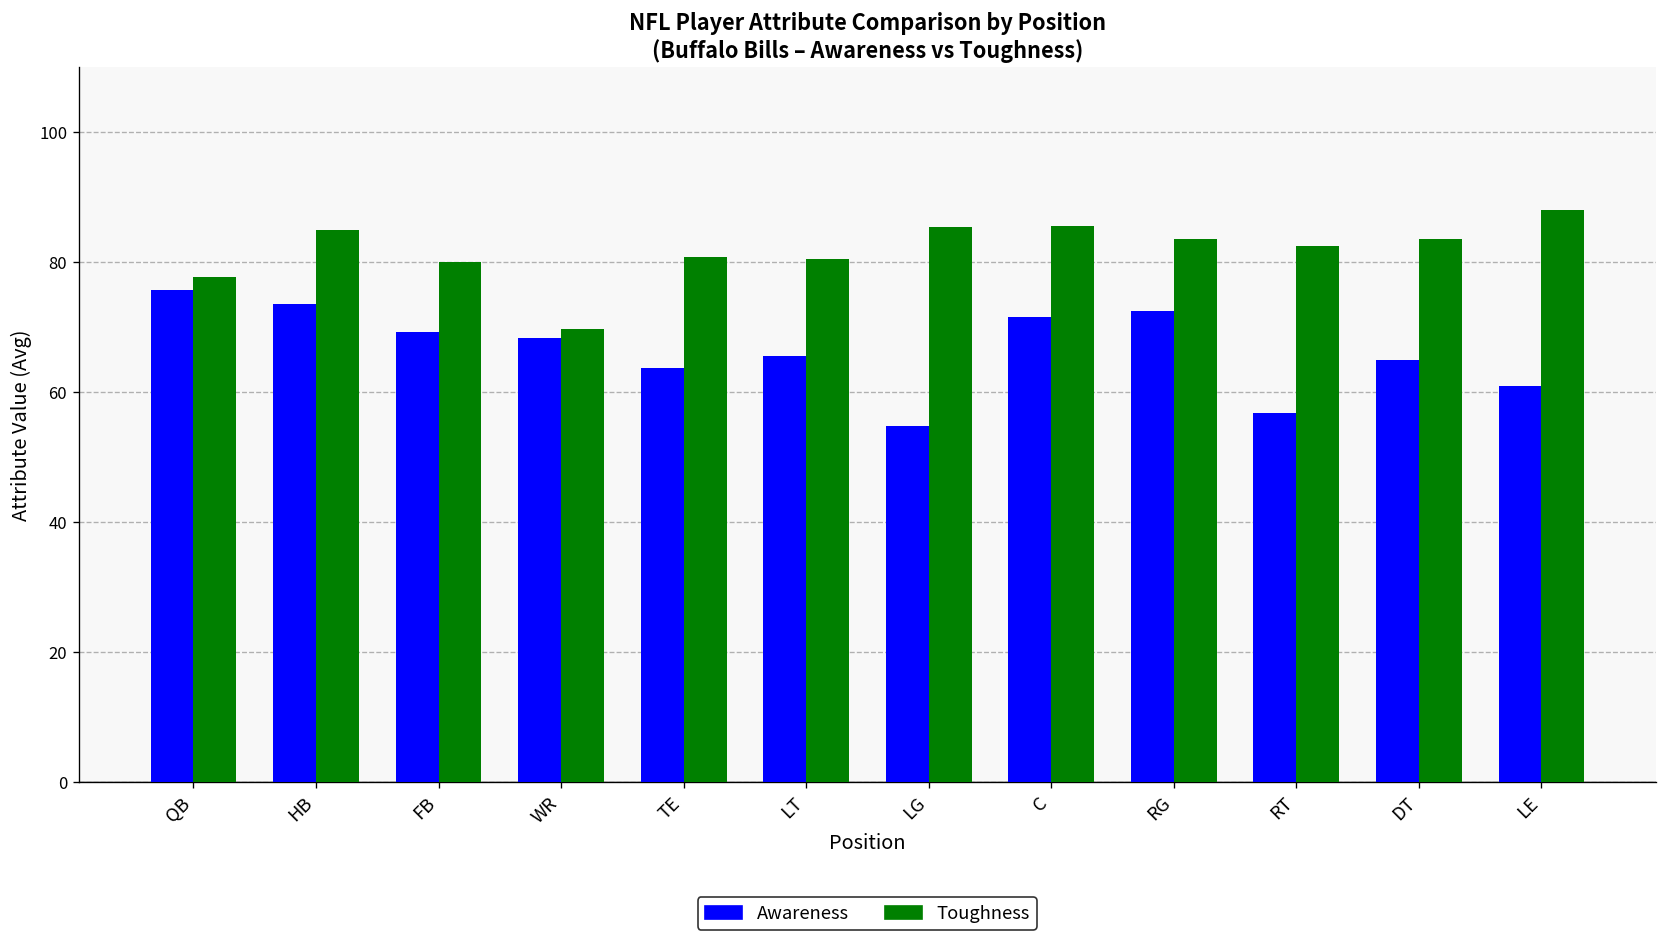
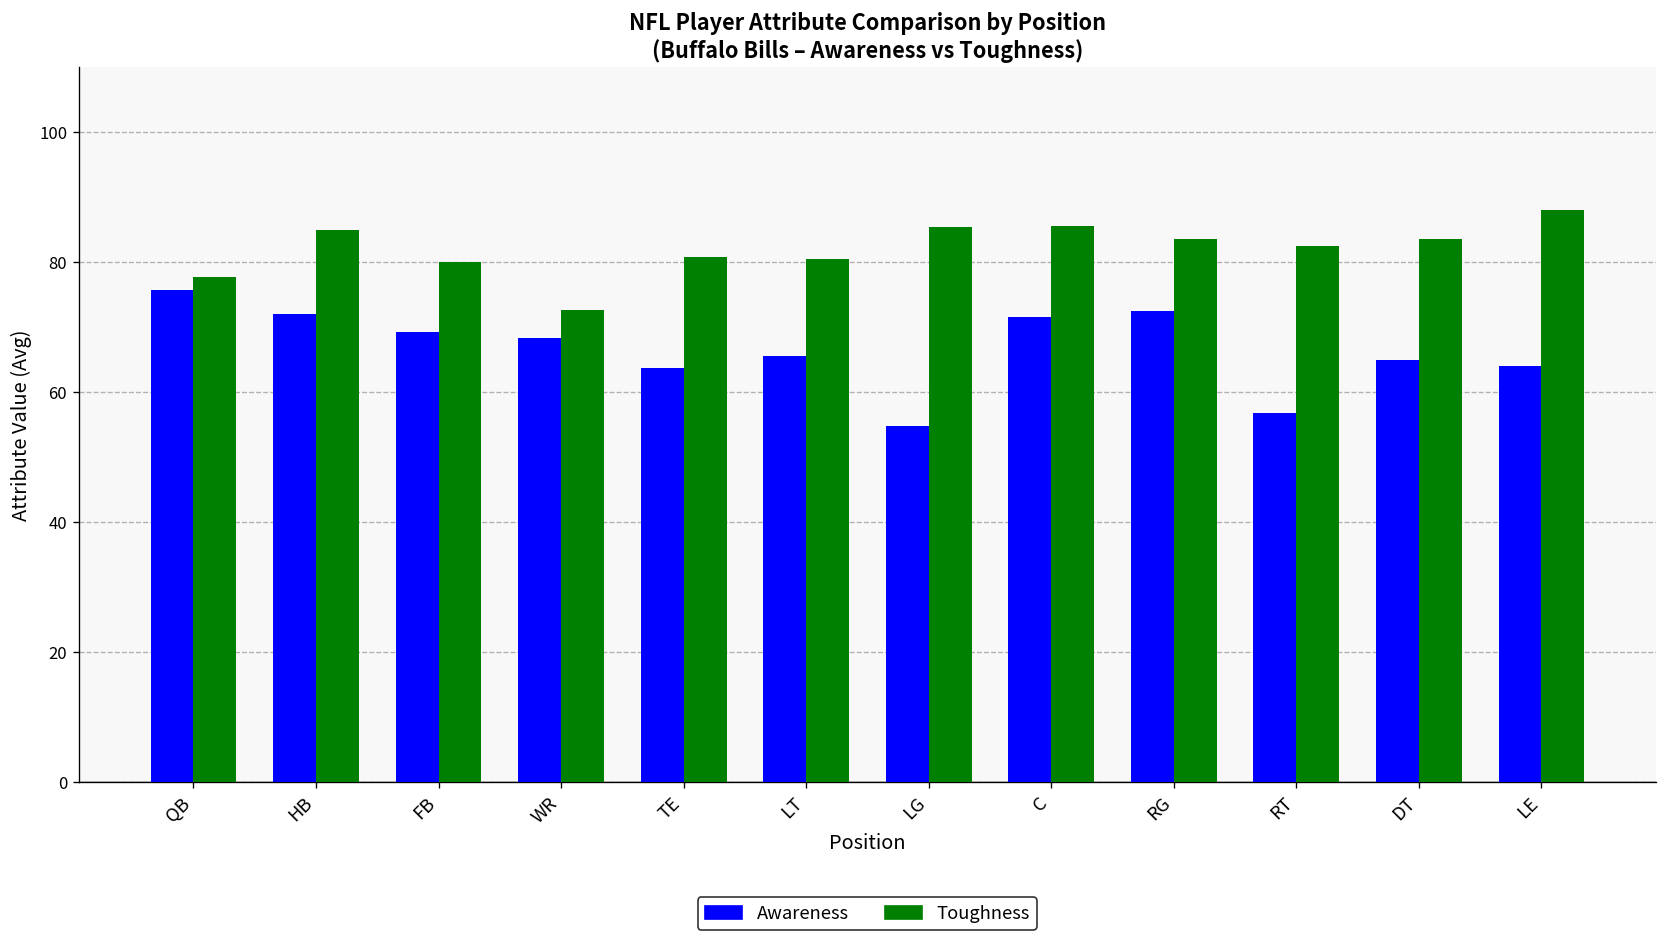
  {
    "Awareness": {
      "QB": 76,
-     "HB": 74,
+     "HB": 72,
      "FB": 69,
      "WR": 68,
      "TE": 64,
      "LT": 66,
      "LG": 55,
      "C": 72,
      "RG": 73,
      "RT": 57,
      "DT": 65,
-     "LE": 61
+     "LE": 64
    },
    "Toughness": {
      "QB": 78,
      "HB": 85,
      "FB": 80,
-     "WR": 70,
+     "WR": 73,
      "TE": 81,
      "LT": 81,
      "LG": 85,
      "C": 86,
      "RG": 84,
      "RT": 83,
      "DT": 84,
      "LE": 88
    }
  }
